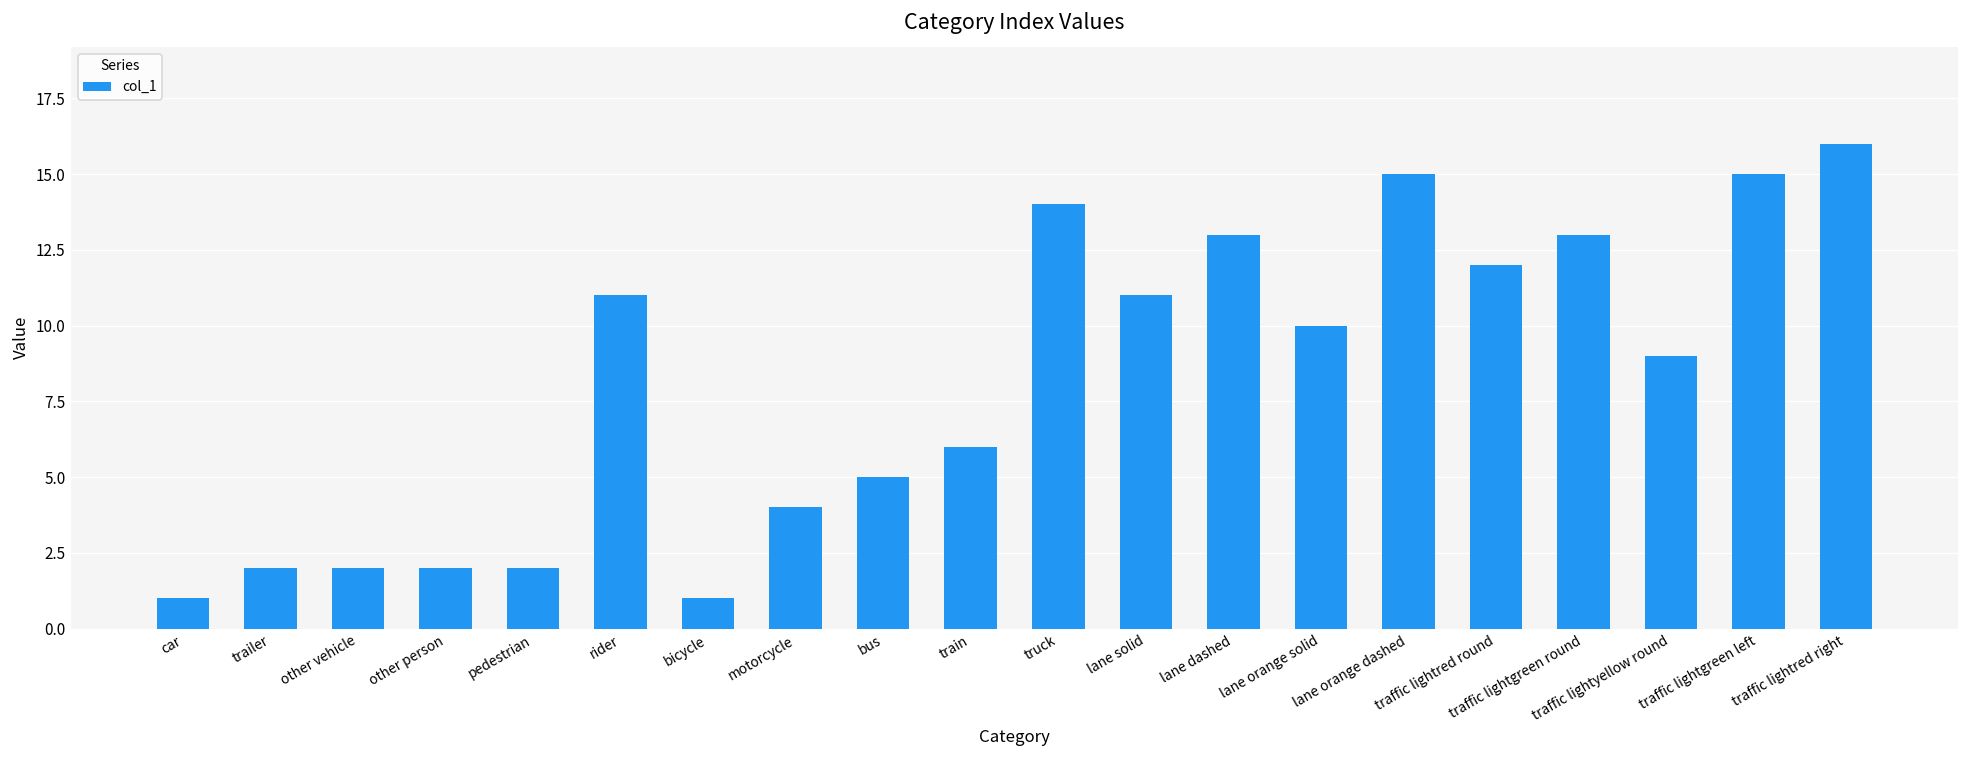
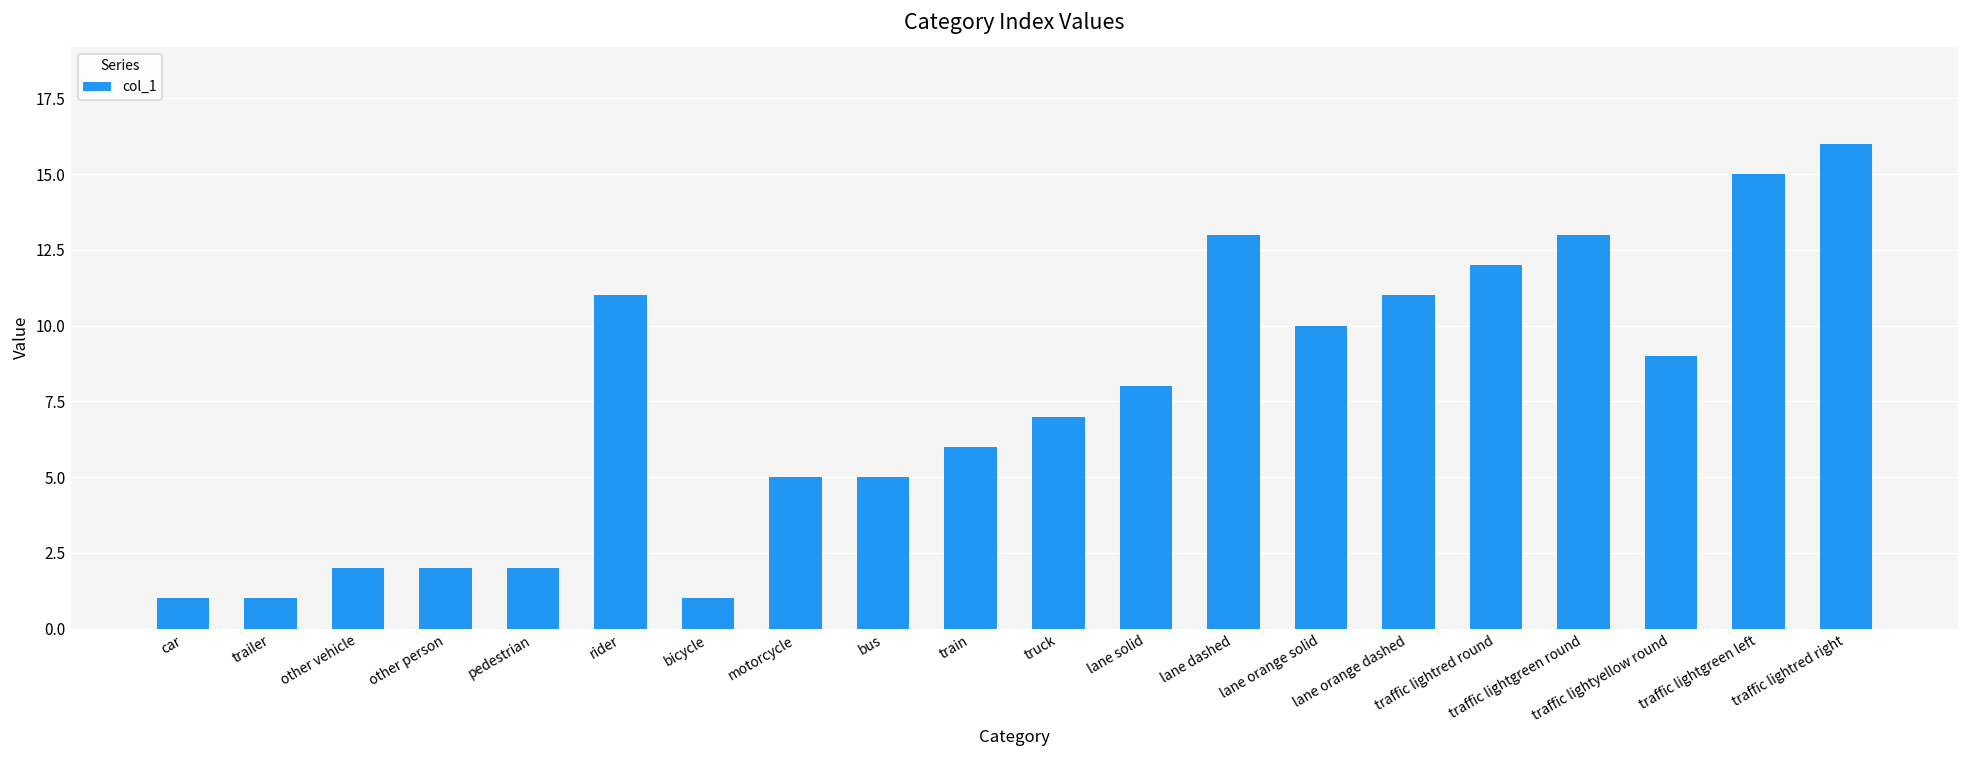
  {
    "car": 1,
-   "trailer": 2,
+   "trailer": 1,
    "other vehicle": 2,
    "other person": 2,
    "pedestrian": 2,
    "rider": 11,
    "bicycle": 1,
-   "motorcycle": 4,
+   "motorcycle": 5,
    "bus": 5,
    "train": 6,
-   "truck": 14,
-   "lane solid": 11,
+   "truck": 7,
+   "lane solid": 8,
    "lane dashed": 13,
    "lane orange solid": 10,
-   "lane orange dashed": 15,
+   "lane orange dashed": 11,
    "traffic lightred round": 12,
    "traffic lightgreen round": 13,
    "traffic lightyellow round": 9,
    "traffic lightgreen left": 15,
    "traffic lightred right": 16
  }
